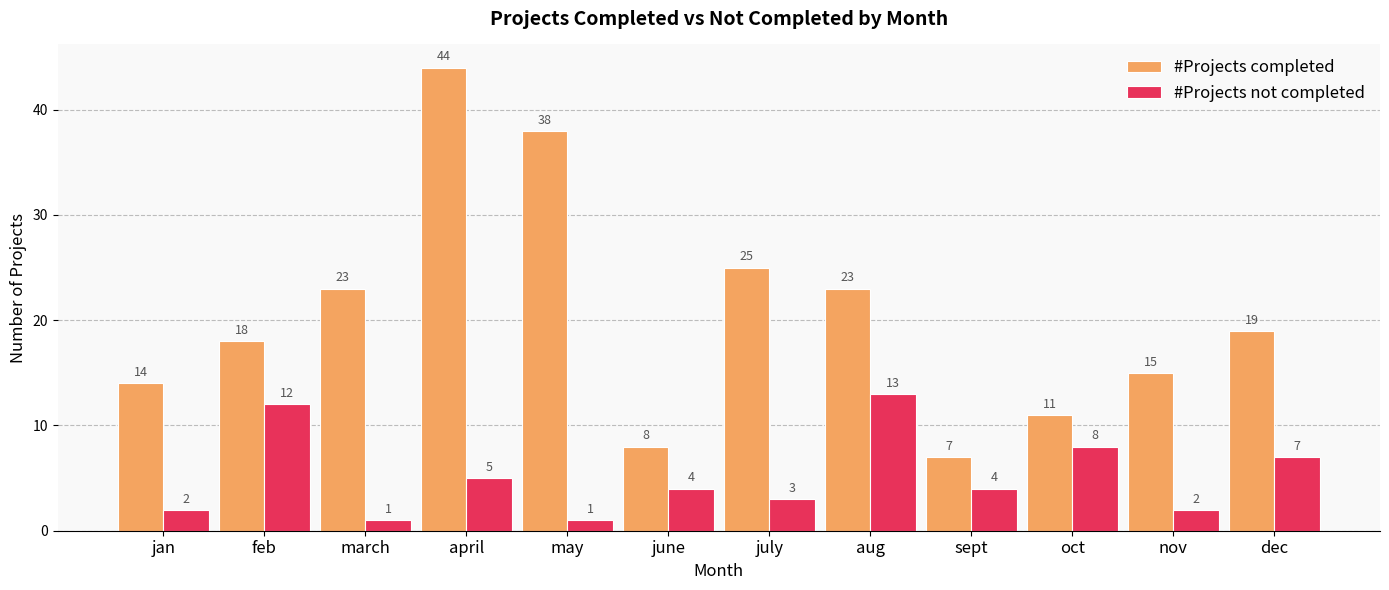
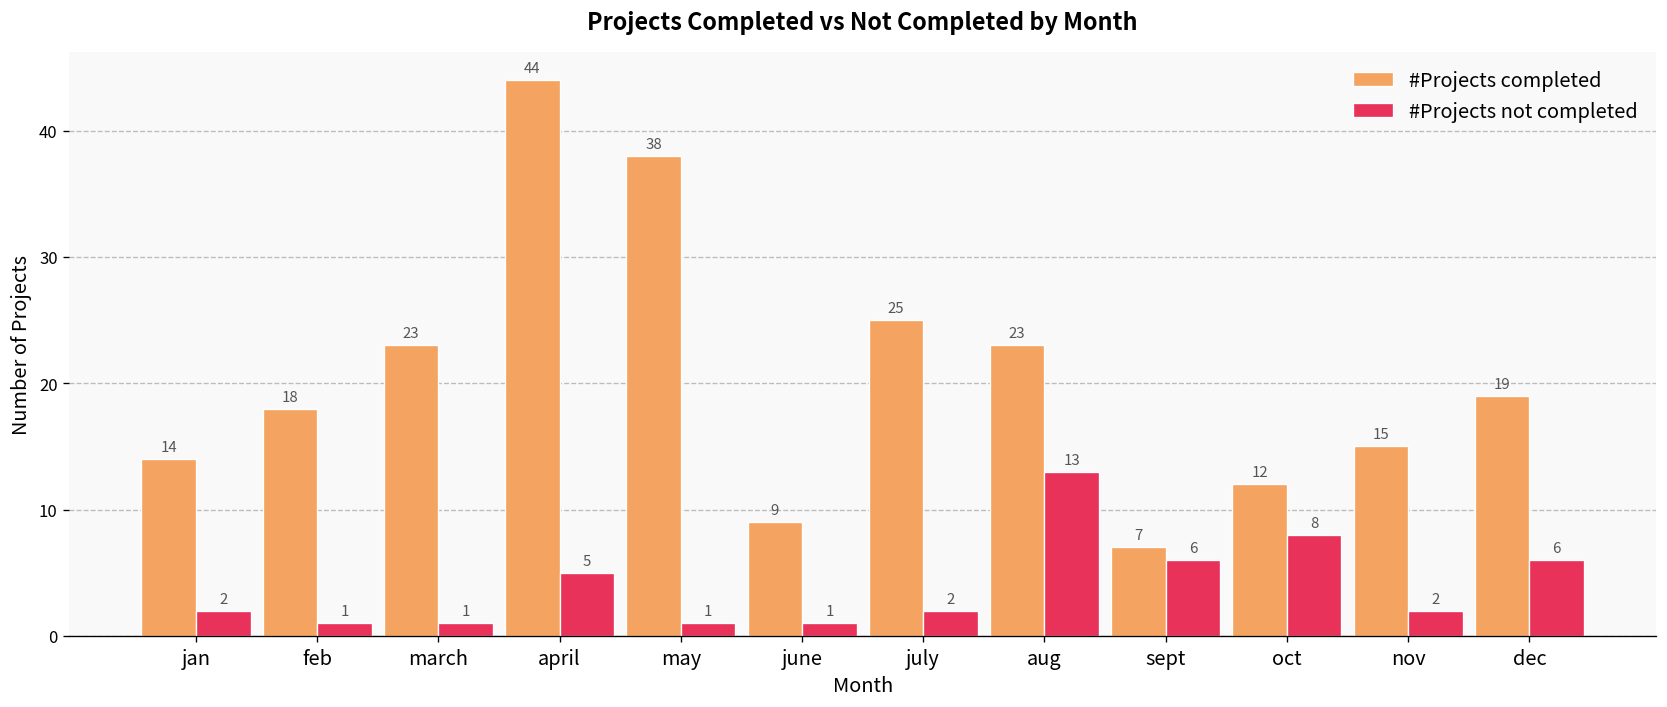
  {
    "#Projects completed": {
      "jan": 14,
      "feb": 18,
      "march": 23,
      "april": 44,
      "may": 38,
-     "june": 8,
+     "june": 9,
      "july": 25,
      "aug": 23,
      "sept": 7,
-     "oct": 11,
+     "oct": 12,
      "nov": 15,
      "dec": 19
    },
    "#Projects not completed": {
      "jan": 2,
-     "feb": 12,
+     "feb": 1,
      "march": 1,
      "april": 5,
      "may": 1,
-     "june": 4,
-     "july": 3,
+     "june": 1,
+     "july": 2,
      "aug": 13,
-     "sept": 4,
+     "sept": 6,
      "oct": 8,
      "nov": 2,
-     "dec": 7
+     "dec": 6
    }
  }
